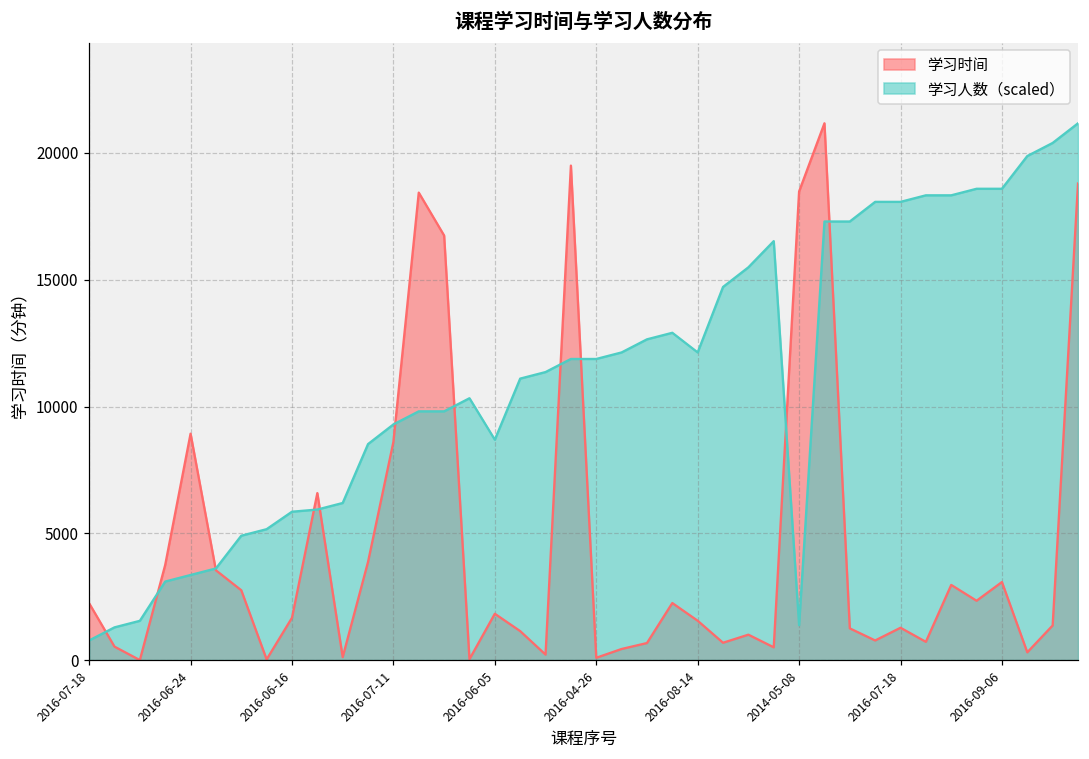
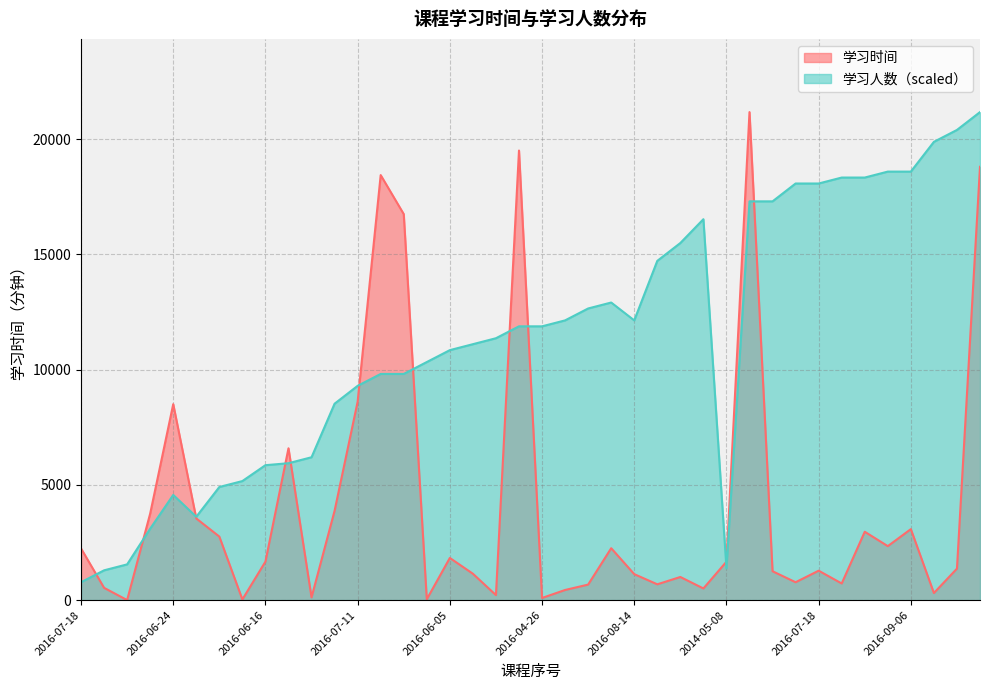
  {
    "学习时间": {
-     "2016-06-24": 8900,
+     "2016-06-24": 8500,
      "2016-06-16": 1700,
      "2016-06-05": 1800,
      "2016-04-26": 100,
-     "2016-08-14": 1600,
-     "2014-05-08": 18500,
+     "2016-08-14": 1100,
+     "2014-05-08": 1700,
      "2016-09-06": 3100
    },
    "学习人数（scaled）": {
-     "2016-06-24": 3400,
+     "2016-06-24": 4600,
      "2016-06-16": 5900,
-     "2016-06-05": 8700,
+     "2016-06-05": 10800,
      "2016-04-26": 11900,
      "2016-08-14": 12100,
      "2014-05-08": 1400,
      "2016-09-06": 18600
    }
  }
